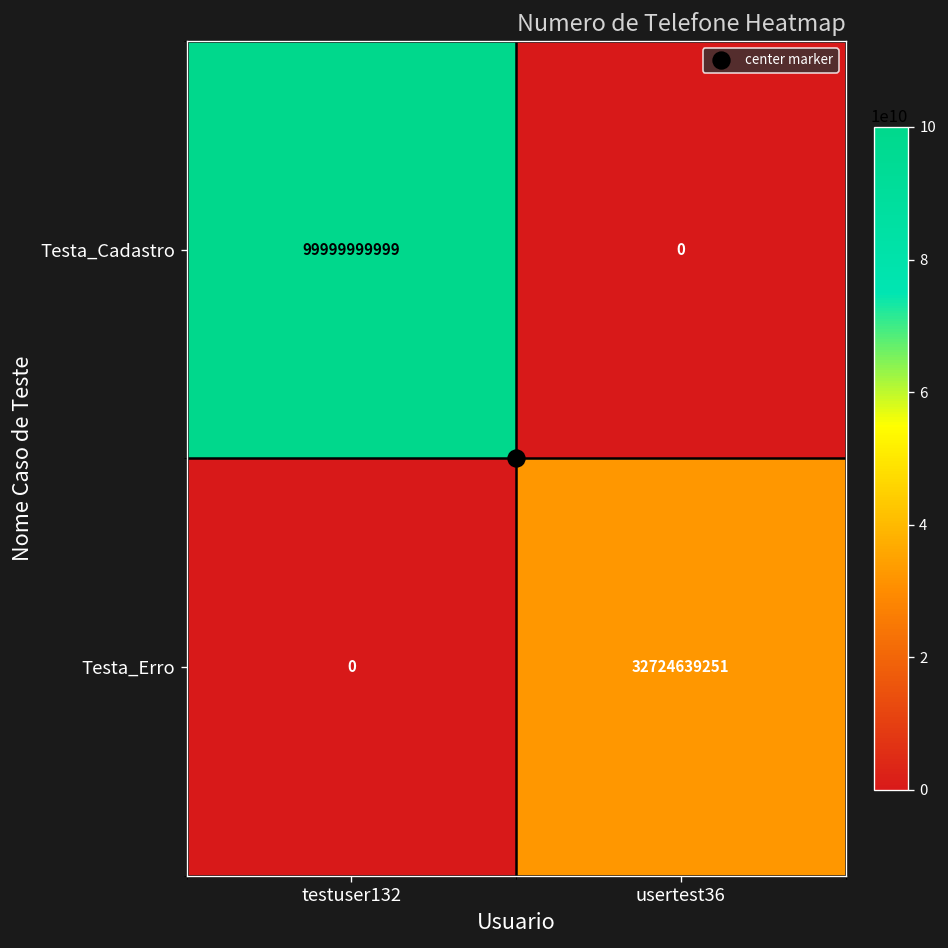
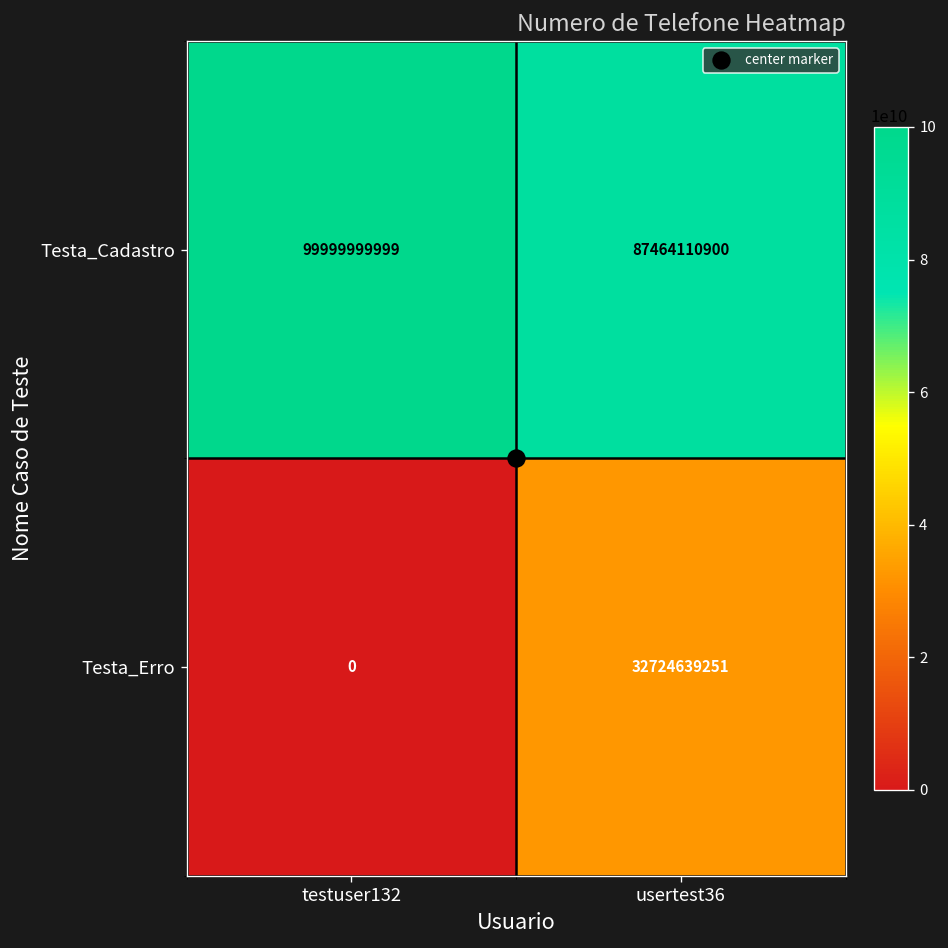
  {
    "Testa_Cadastro": {
      "testuser132": 99999999999,
-     "usertest36": 0
+     "usertest36": 87464110900
    },
    "Testa_Erro": {
      "testuser132": 0,
      "usertest36": 32724639251
    }
  }
